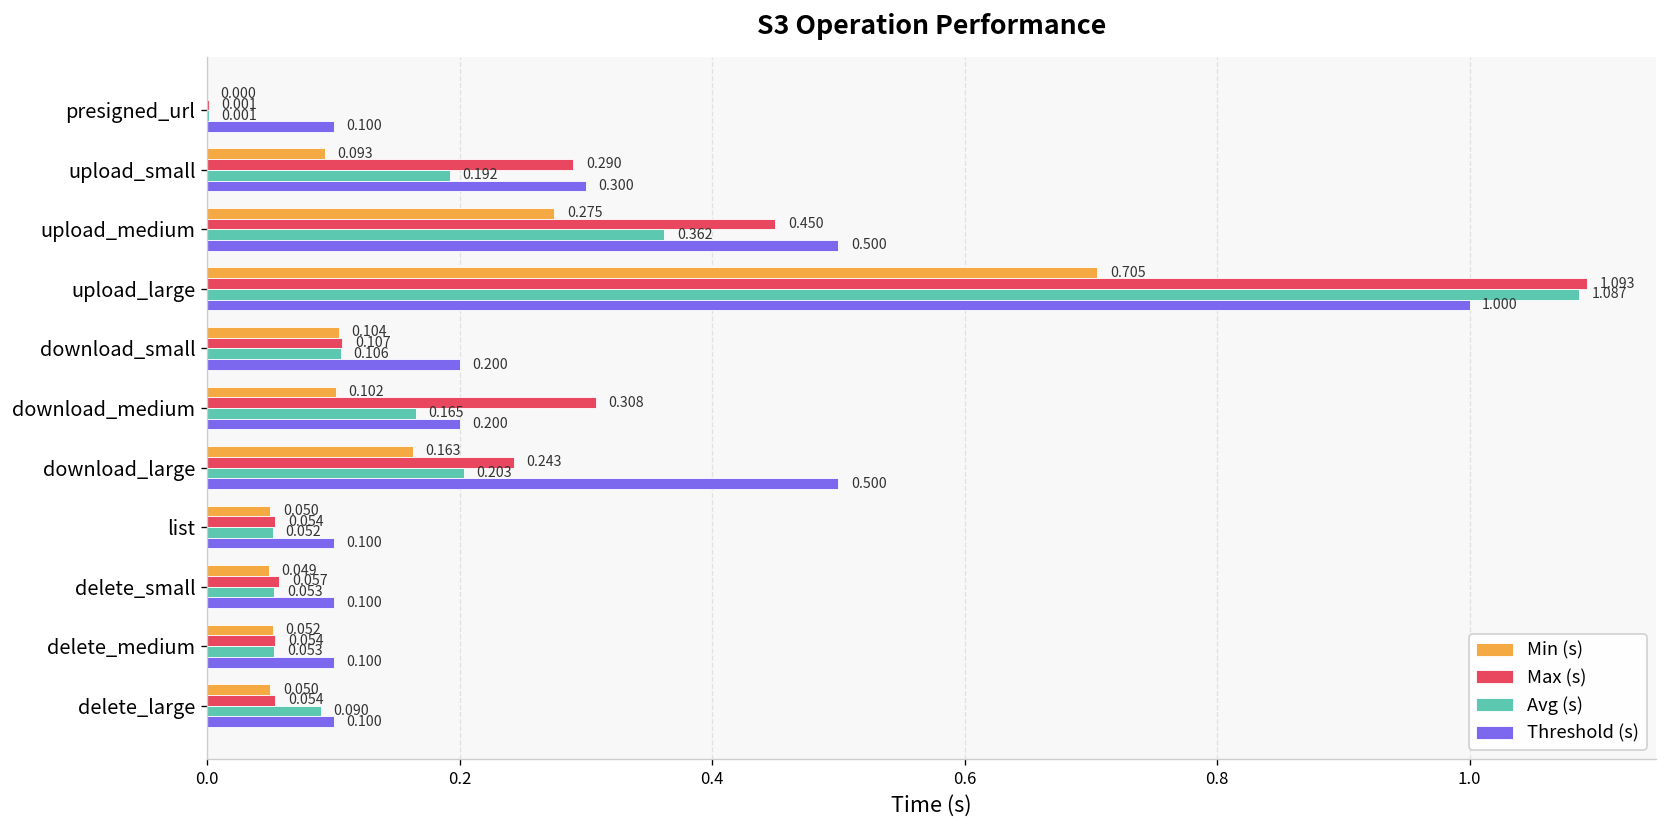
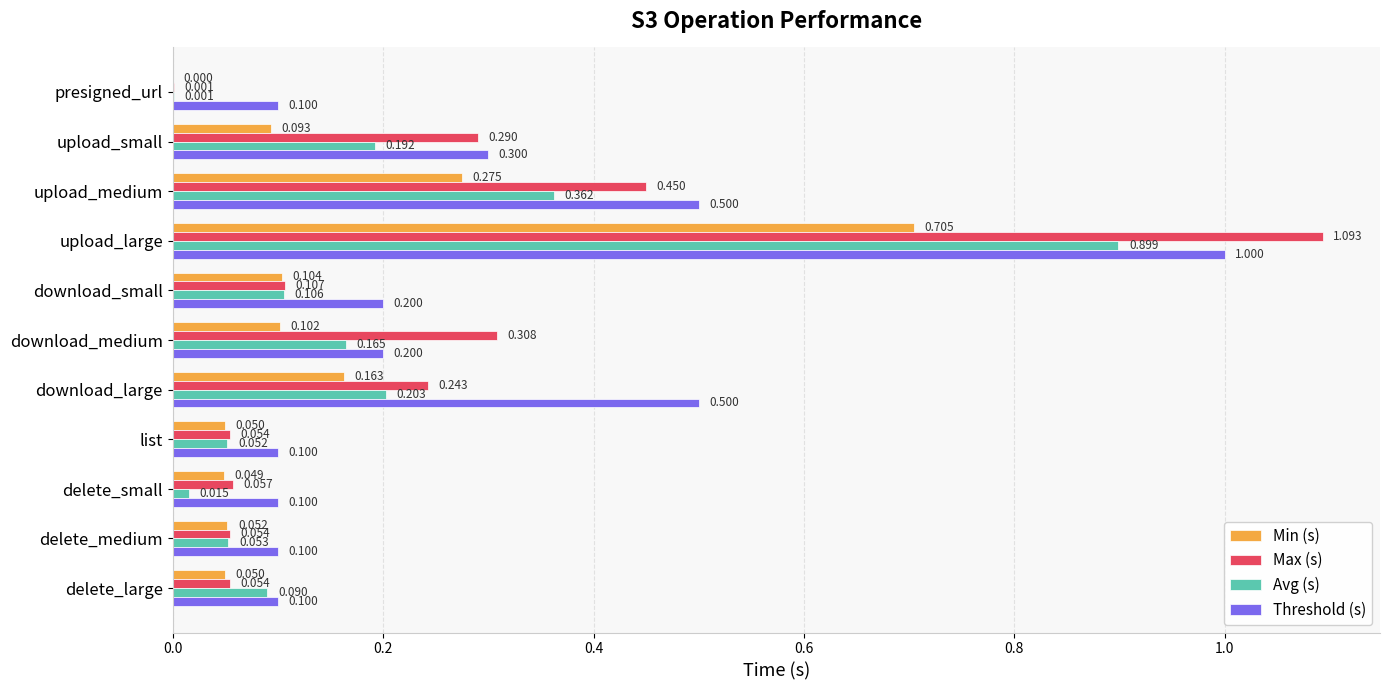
  {
    "Min (s)": {
      "upload_small": 0.093,
      "upload_medium": 0.275,
      "upload_large": 0.705,
      "download_medium": 0.102,
      "download_large": 0.163
    },
    "Max (s)": {
      "upload_small": 0.290,
      "upload_medium": 0.450,
      "download_medium": 0.308,
      "download_large": 0.243
    },
    "Avg (s)": {
      "upload_small": 0.192,
      "upload_medium": 0.362,
-     "upload_large": 1.087,
+     "upload_large": 0.899,
      "download_medium": 0.165,
      "download_large": 0.203,
-     "delete_small": 0.053
+     "delete_small": 0.015
    },
    "Threshold (s)": {
      "presigned_url": 0.100,
      "upload_small": 0.300,
      "upload_medium": 0.500,
      "upload_large": 1.000,
      "download_small": 0.200,
      "download_medium": 0.200,
      "download_large": 0.500,
      "list": 0.100,
      "delete_small": 0.100,
      "delete_medium": 0.100
    }
  }
